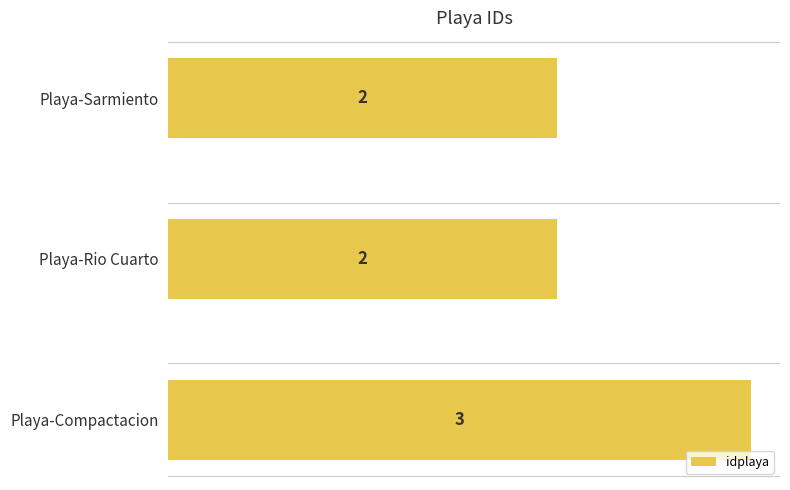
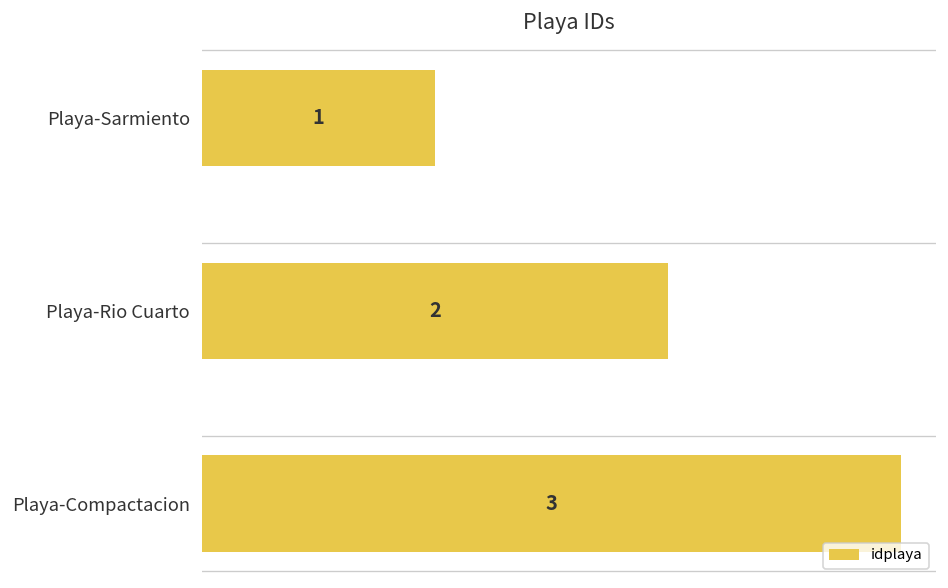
  {
-   "Playa-Sarmiento": 2,
+   "Playa-Sarmiento": 1,
    "Playa-Rio Cuarto": 2,
    "Playa-Compactacion": 3
  }
